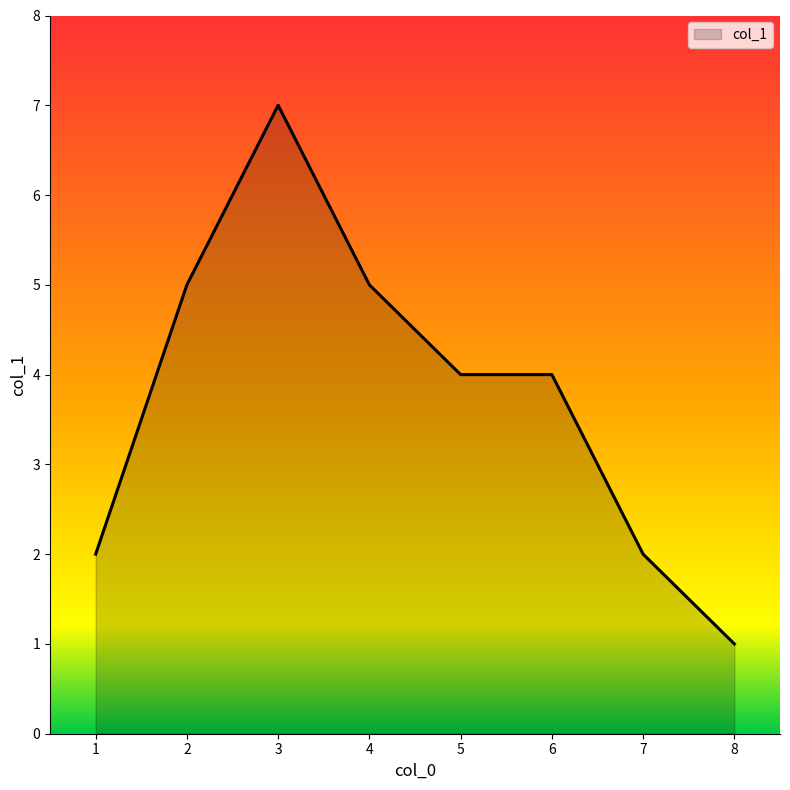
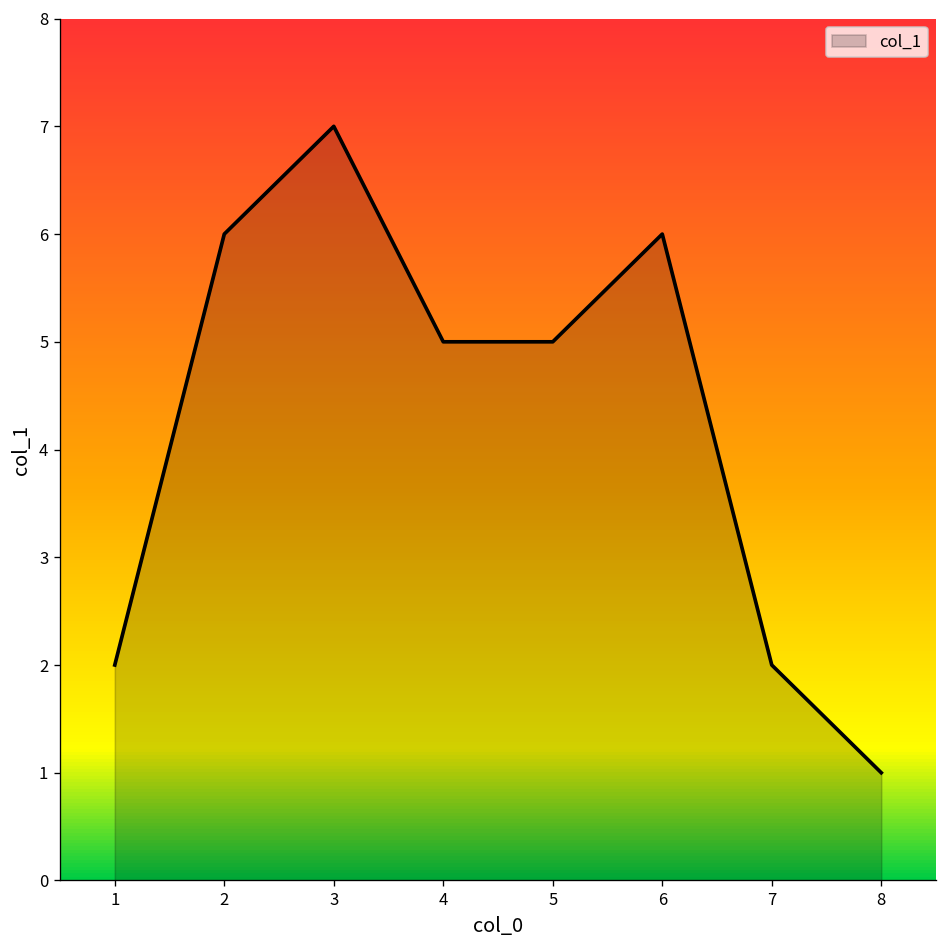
  {
    "1": 2,
-   "2": 5,
+   "2": 6,
    "3": 7,
    "4": 5,
-   "5": 4,
-   "6": 4,
+   "5": 5,
+   "6": 6,
    "7": 2,
    "8": 1
  }
